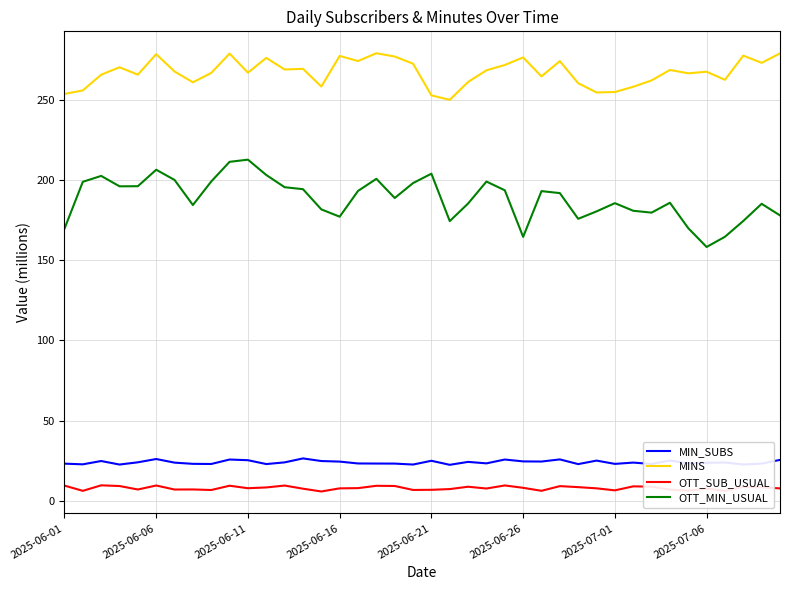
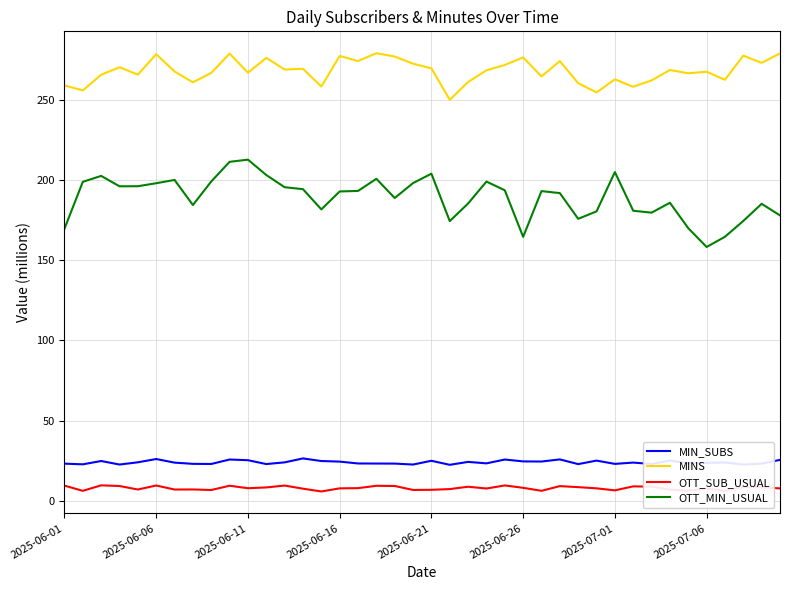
  {
    "MIN_SUBS": {
      "2025-06-01": 23,
      "2025-06-06": 26,
      "2025-06-11": 25,
      "2025-06-16": 24,
      "2025-06-21": 25,
      "2025-06-26": 25,
      "2025-07-01": 23
    },
    "MINS": {
-     "2025-06-01": 254,
+     "2025-06-01": 259,
      "2025-06-06": 278,
      "2025-06-11": 267,
      "2025-06-16": 277,
-     "2025-06-21": 253,
+     "2025-06-21": 269,
      "2025-06-26": 276,
-     "2025-07-01": 255,
+     "2025-07-01": 263,
      "2025-07-06": 267
    },
    "OTT_SUB_USUAL": {
      "2025-06-01": 10,
      "2025-06-06": 10,
      "2025-06-11": 8,
      "2025-06-16": 8,
      "2025-06-21": 7,
      "2025-06-26": 8,
      "2025-07-01": 7
    },
    "OTT_MIN_USUAL": {
      "2025-06-01": 170,
-     "2025-06-06": 206,
+     "2025-06-06": 198,
      "2025-06-11": 213,
-     "2025-06-16": 177,
+     "2025-06-16": 193,
      "2025-06-21": 204,
      "2025-06-26": 164,
-     "2025-07-01": 185,
+     "2025-07-01": 205,
      "2025-07-06": 158
    }
  }
